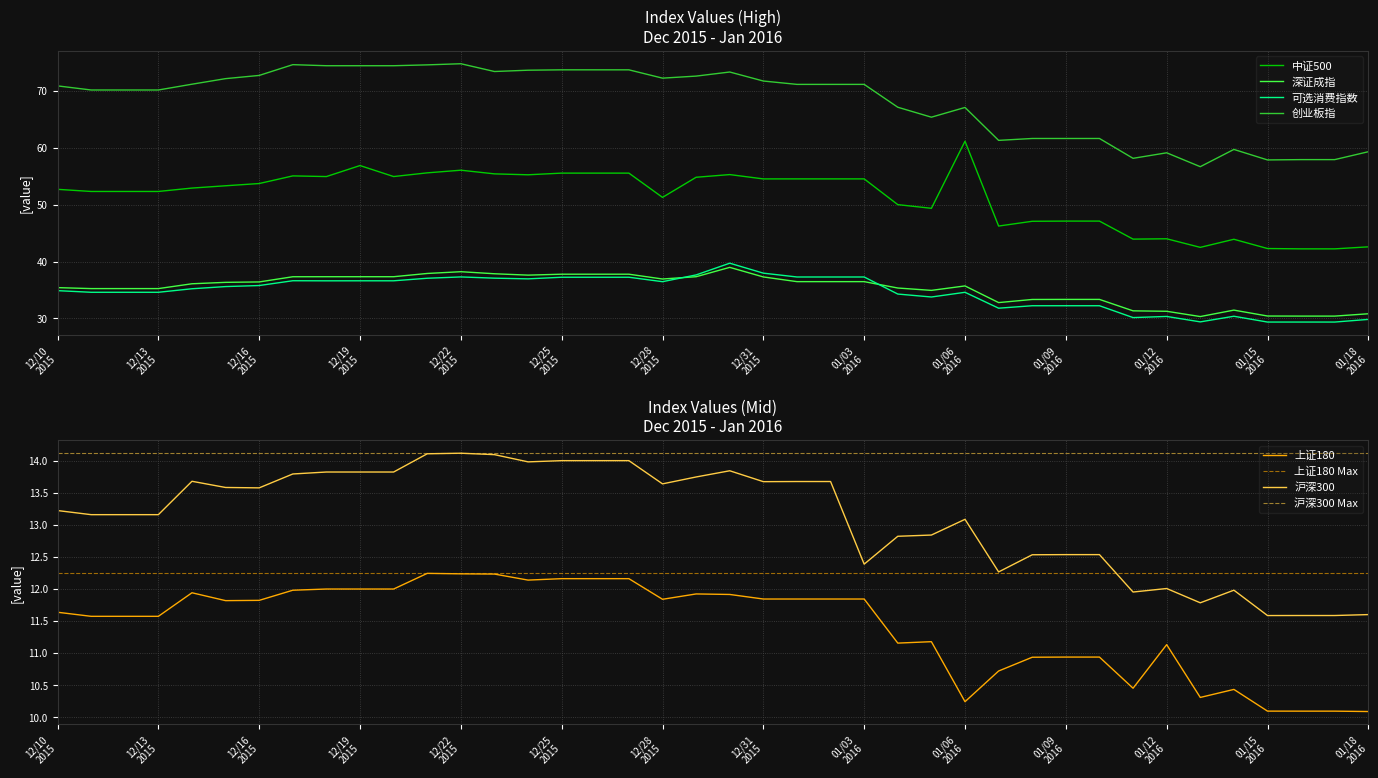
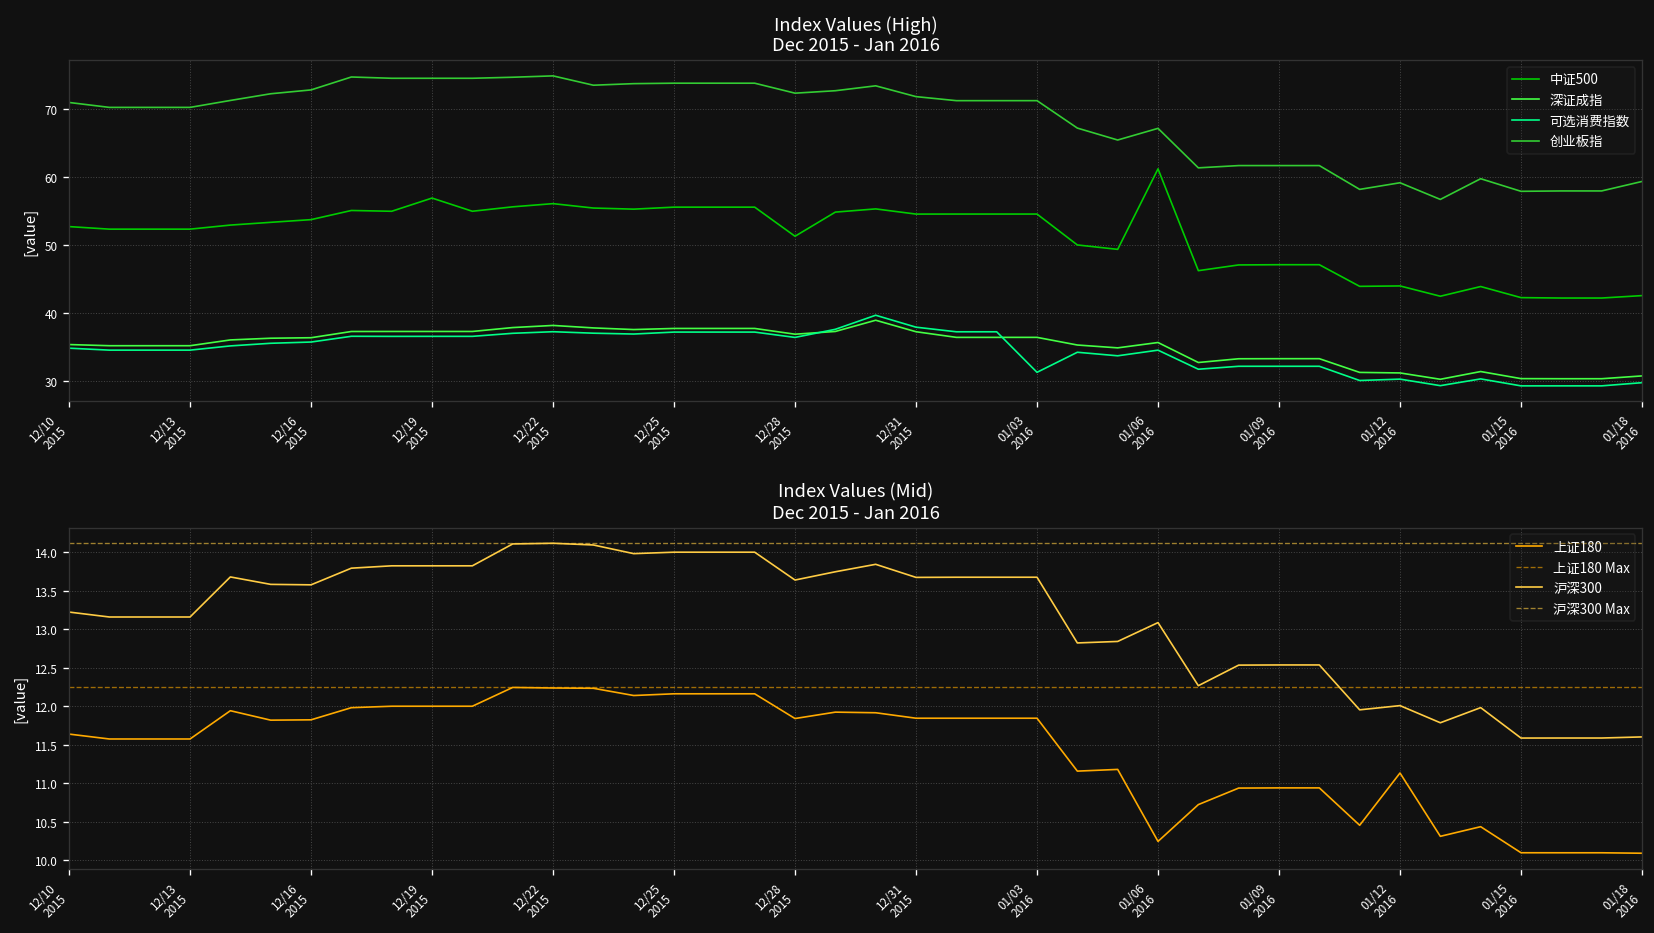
  {
    "Index Values (High) Dec 2015 - Jan 2016": {
      "中证500": {
        "12/10 2015": 53,
        "12/13 2015": 52,
        "12/16 2015": 54,
        "12/19 2015": 57,
        "12/22 2015": 56,
        "12/25 2015": 56,
        "12/28 2015": 51,
        "12/31 2015": 55,
        "01/03 2016": 55,
        "01/06 2016": 61,
        "01/09 2016": 47,
        "01/12 2016": 44,
        "01/15 2016": 42,
        "01/18 2016": 43
      },
      "可选消费指数": {
        "12/10 2015": 35,
        "12/13 2015": 35,
        "12/16 2015": 36,
        "12/19 2015": 37,
        "12/22 2015": 37,
        "12/25 2015": 37,
        "12/28 2015": 36,
        "12/31 2015": 38,
-       "01/03 2016": 37,
+       "01/03 2016": 31,
        "01/06 2016": 35,
        "01/09 2016": 32,
        "01/12 2016": 30,
        "01/15 2016": 29,
        "01/18 2016": 30
      }
    },
    "Index Values (Mid) Dec 2015 - Jan 2016": {
      "上证180": {
        "12/10 2015": 11.6,
        "12/13 2015": 11.6,
        "12/16 2015": 11.8,
        "12/19 2015": 12.0,
        "12/22 2015": 12.2,
        "12/25 2015": 12.2,
        "12/28 2015": 11.8,
        "12/31 2015": 11.8,
        "01/03 2016": 11.8,
        "01/06 2016": 10.2,
        "01/09 2016": 10.9,
        "01/12 2016": 11.1,
        "01/15 2016": 10.1,
        "01/18 2016": 10.1
      },
      "沪深300": {
        "12/10 2015": 13.2,
        "12/13 2015": 13.2,
        "12/16 2015": 13.6,
        "12/19 2015": 13.8,
        "12/22 2015": 14.1,
        "12/25 2015": 14.0,
        "12/28 2015": 13.6,
        "12/31 2015": 13.7,
-       "01/03 2016": 12.4,
+       "01/03 2016": 13.7,
        "01/06 2016": 13.1,
        "01/09 2016": 12.5,
        "01/12 2016": 12.0,
        "01/15 2016": 11.6,
        "01/18 2016": 11.6
      }
    }
  }
